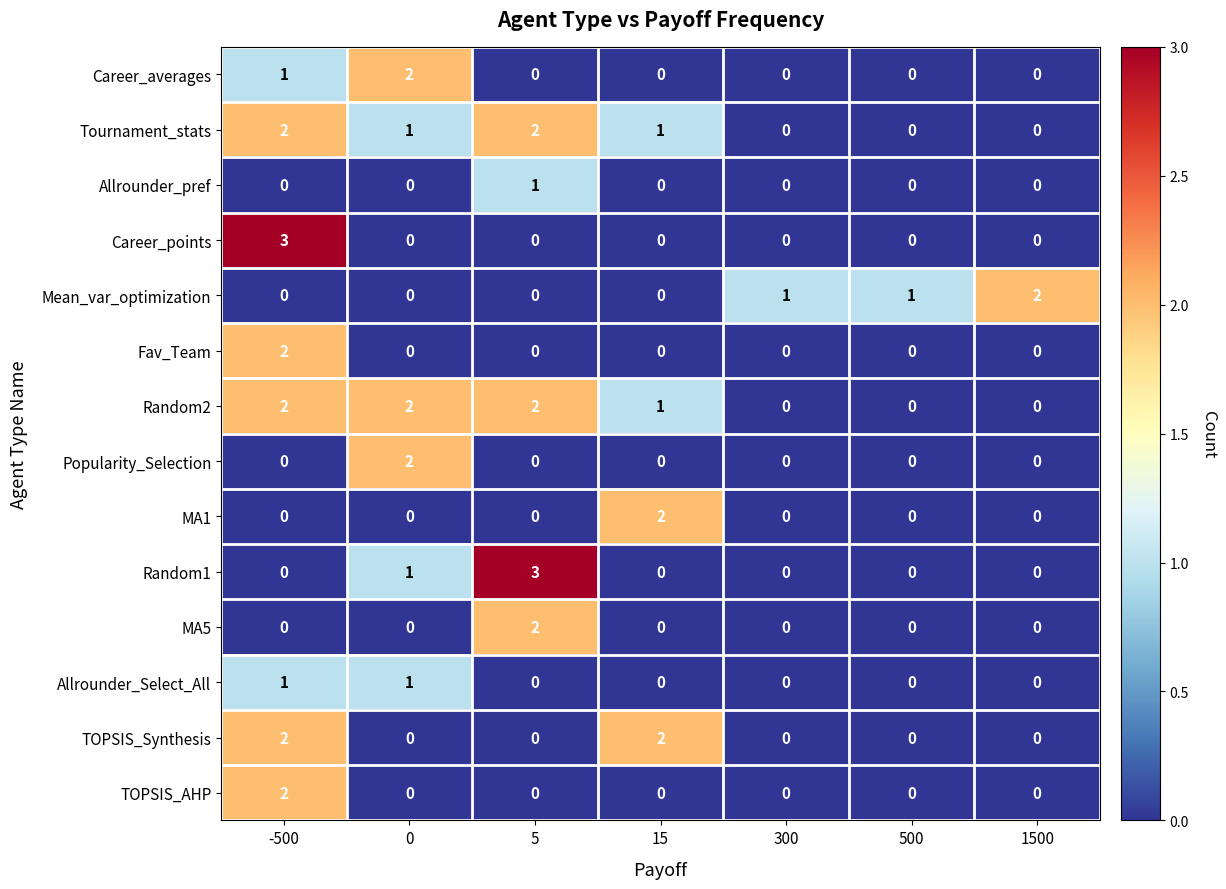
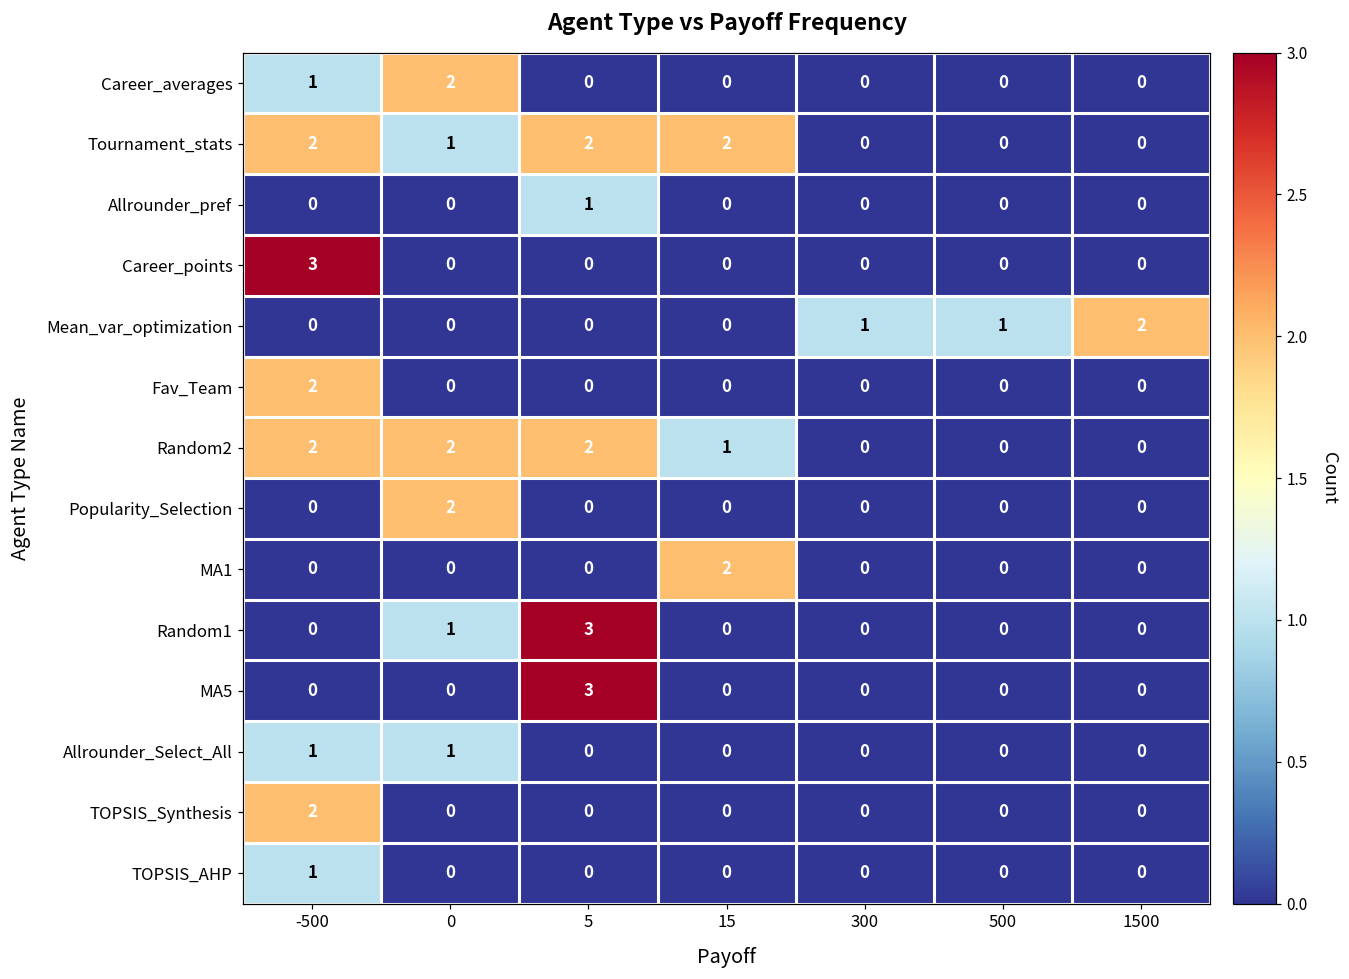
  {
    "Career_averages": {
      "-500": 1,
      "0": 2,
      "5": 0,
      "15": 0,
      "300": 0,
      "500": 0,
      "1500": 0
    },
    "Tournament_stats": {
      "-500": 2,
      "0": 1,
      "5": 2,
-     "15": 1,
+     "15": 2,
      "300": 0,
      "500": 0,
      "1500": 0
    },
    "Allrounder_pref": {
      "-500": 0,
      "0": 0,
      "5": 1,
      "15": 0,
      "300": 0,
      "500": 0,
      "1500": 0
    },
    "Career_points": {
      "-500": 3,
      "0": 0,
      "5": 0,
      "15": 0,
      "300": 0,
      "500": 0,
      "1500": 0
    },
    "Mean_var_optimization": {
      "-500": 0,
      "0": 0,
      "5": 0,
      "15": 0,
      "300": 1,
      "500": 1,
      "1500": 2
    },
    "Fav_Team": {
      "-500": 2,
      "0": 0,
      "5": 0,
      "15": 0,
      "300": 0,
      "500": 0,
      "1500": 0
    },
    "Random2": {
      "-500": 2,
      "0": 2,
      "5": 2,
      "15": 1,
      "300": 0,
      "500": 0,
      "1500": 0
    },
    "Popularity_Selection": {
      "-500": 0,
      "0": 2,
      "5": 0,
      "15": 0,
      "300": 0,
      "500": 0,
      "1500": 0
    },
    "MA1": {
      "-500": 0,
      "0": 0,
      "5": 0,
      "15": 2,
      "300": 0,
      "500": 0,
      "1500": 0
    },
    "Random1": {
      "-500": 0,
      "0": 1,
      "5": 3,
      "15": 0,
      "300": 0,
      "500": 0,
      "1500": 0
    },
    "MA5": {
      "-500": 0,
      "0": 0,
-     "5": 2,
+     "5": 3,
      "15": 0,
      "300": 0,
      "500": 0,
      "1500": 0
    },
    "Allrounder_Select_All": {
      "-500": 1,
      "0": 1,
      "5": 0,
      "15": 0,
      "300": 0,
      "500": 0,
      "1500": 0
    },
    "TOPSIS_Synthesis": {
      "-500": 2,
      "0": 0,
      "5": 0,
-     "15": 2,
+     "15": 0,
      "300": 0,
      "500": 0,
      "1500": 0
    },
    "TOPSIS_AHP": {
-     "-500": 2,
+     "-500": 1,
      "0": 0,
      "5": 0,
      "15": 0,
      "300": 0,
      "500": 0,
      "1500": 0
    }
  }
